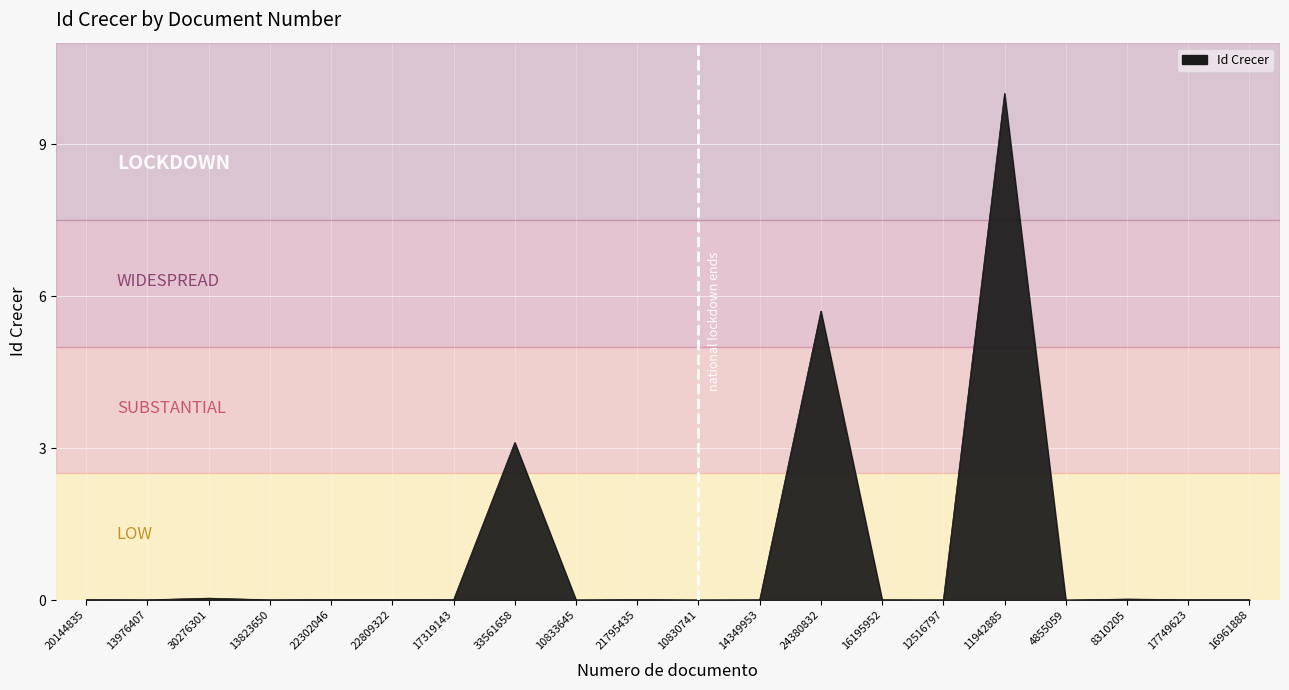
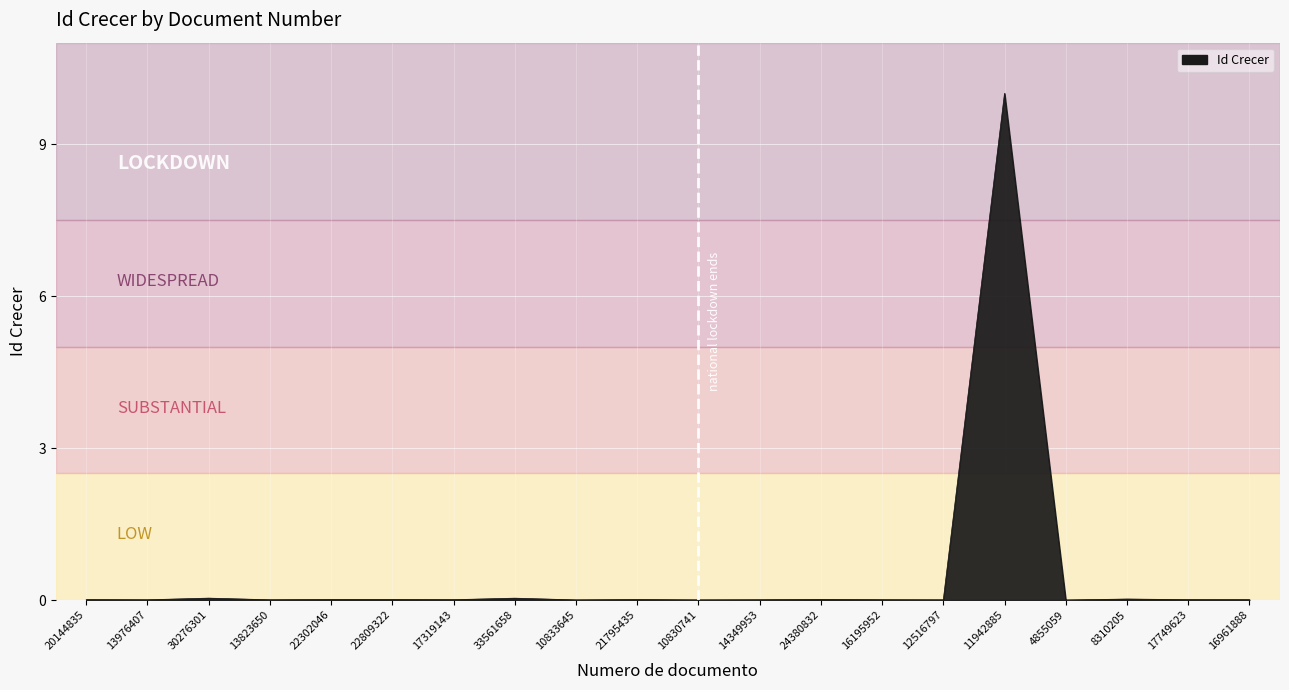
  {
    "20144835": 0.0,
    "13976407": 0.0,
    "30276301": 0.0,
    "13823650": 0.0,
    "22302046": 0.0,
    "22809322": 0.0,
    "17319143": 0.0,
-   "33561658": 3.1,
+   "33561658": 0.0,
    "10833645": 0.0,
    "21795435": 0.0,
    "10830741": 0.0,
    "14349953": 0.0,
-   "24380832": 5.7,
+   "24380832": 0.0,
    "16195952": 0.0,
    "12516797": 0.0,
    "11942885": 10.0,
    "4855059": 0.0,
    "8310205": 0.0,
    "17749623": 0.0,
    "16961888": 0.0
  }
